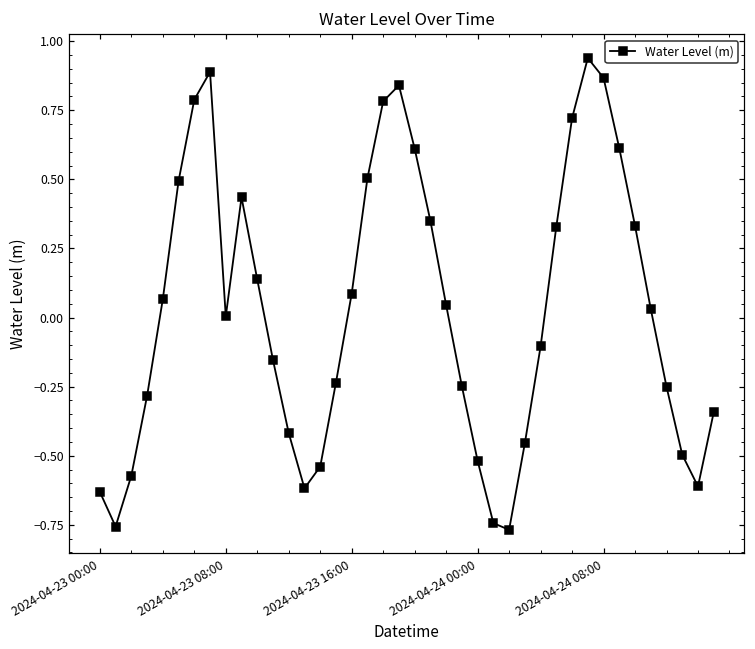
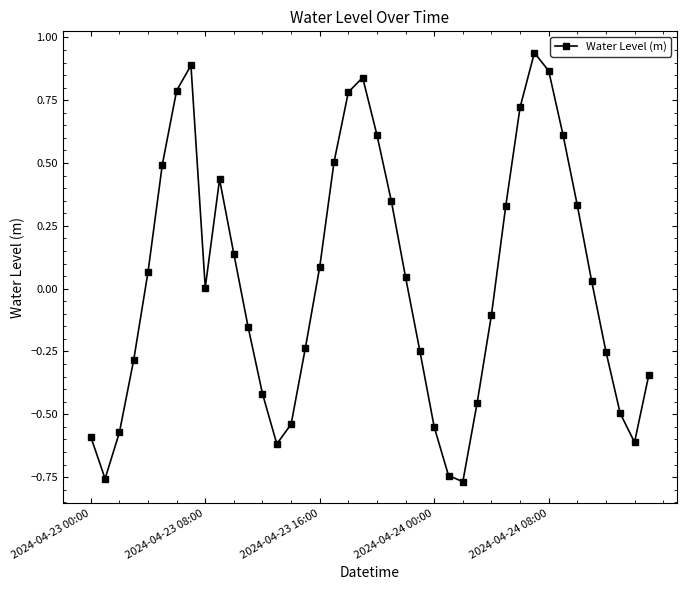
  {
-   "2024-04-23 00:00": -0.63,
+   "2024-04-23 00:00": -0.59,
    "2024-04-23 08:00": 0.00,
    "2024-04-23 16:00": 0.09,
-   "2024-04-24 00:00": -0.52,
+   "2024-04-24 00:00": -0.55,
    "2024-04-24 08:00": 0.87
  }
